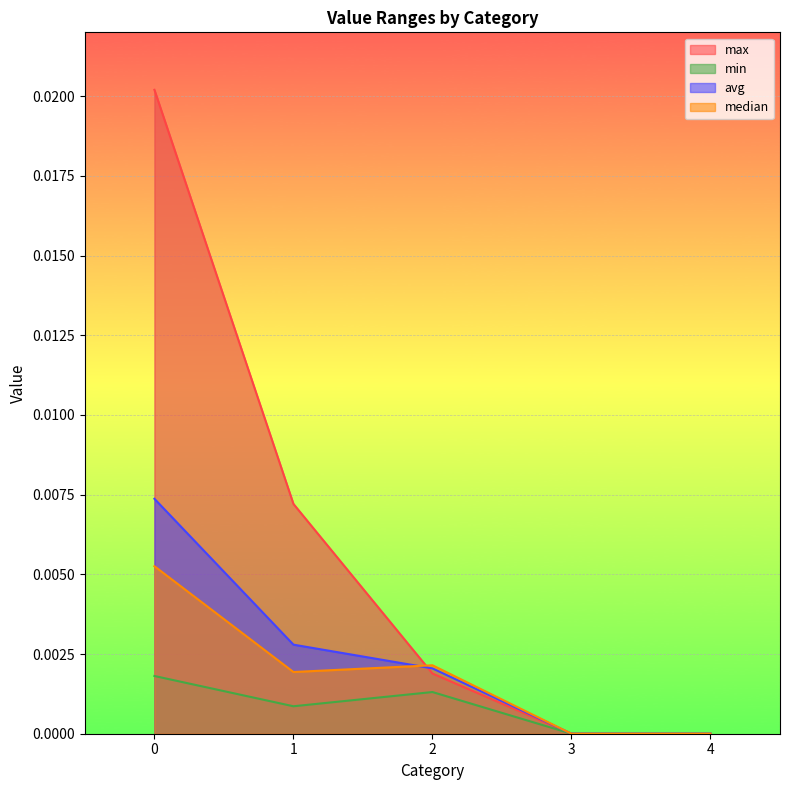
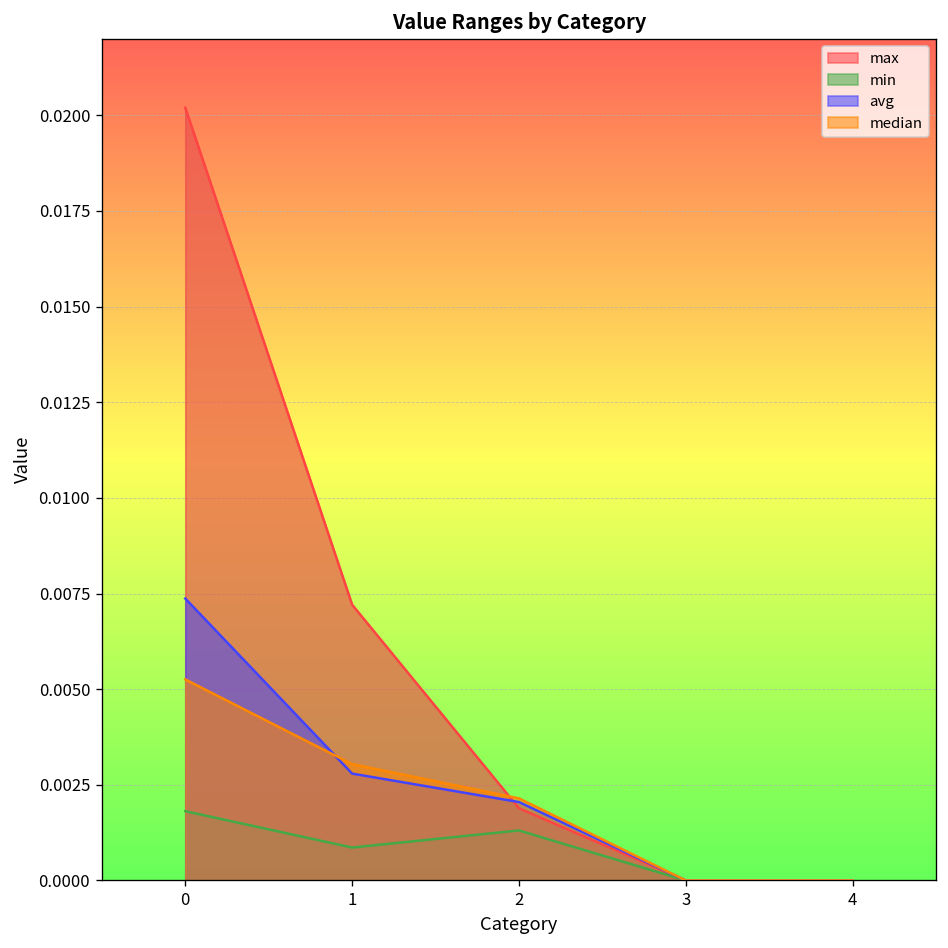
  {
    "max": {
      "0": 0.0202,
      "1": 0.0072,
      "2": 0.0019
    },
    "min": {
      "0": 0.0018,
      "1": 0.0009,
      "2": 0.0013
    },
    "avg": {
      "0": 0.0074,
      "1": 0.0028,
      "2": 0.0020
    },
    "median": {
      "0": 0.0053,
-     "1": 0.0019,
+     "1": 0.0030,
      "2": 0.0021
    }
  }
